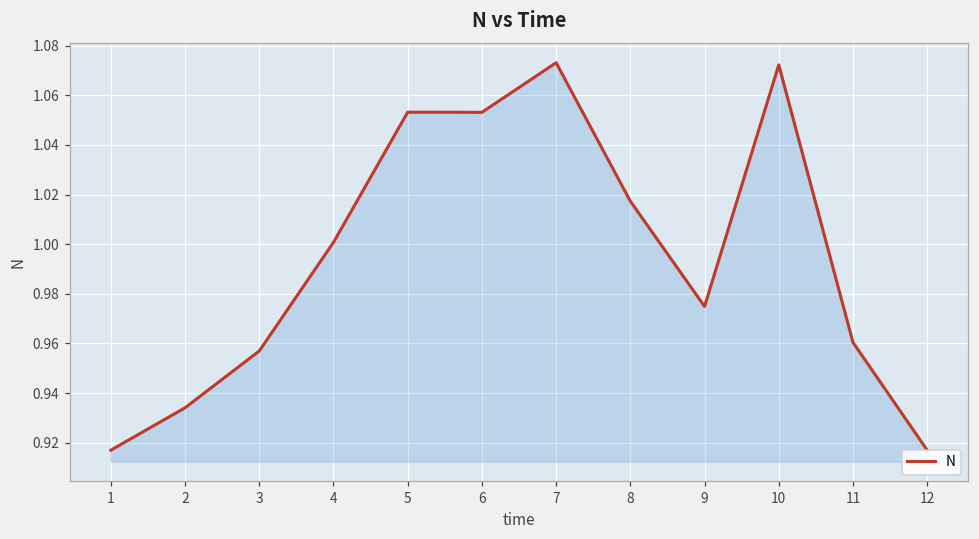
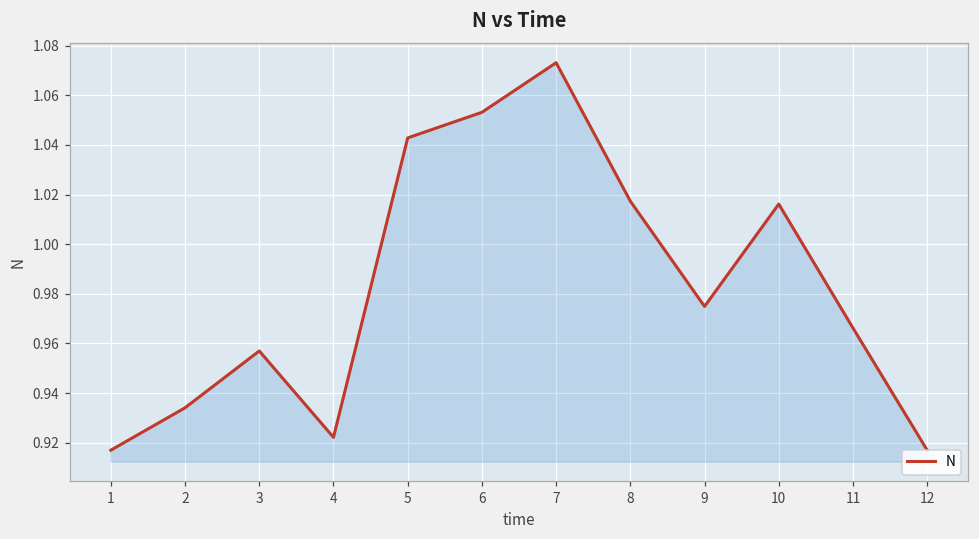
  {
    "1": 0.917,
    "2": 0.934,
    "3": 0.957,
-   "4": 1.001,
-   "5": 1.053,
+   "4": 0.922,
+   "5": 1.043,
    "6": 1.053,
    "7": 1.073,
    "8": 1.017,
    "9": 0.975,
-   "10": 1.072,
-   "11": 0.960
+   "10": 1.016,
+   "11": 0.966
  }
